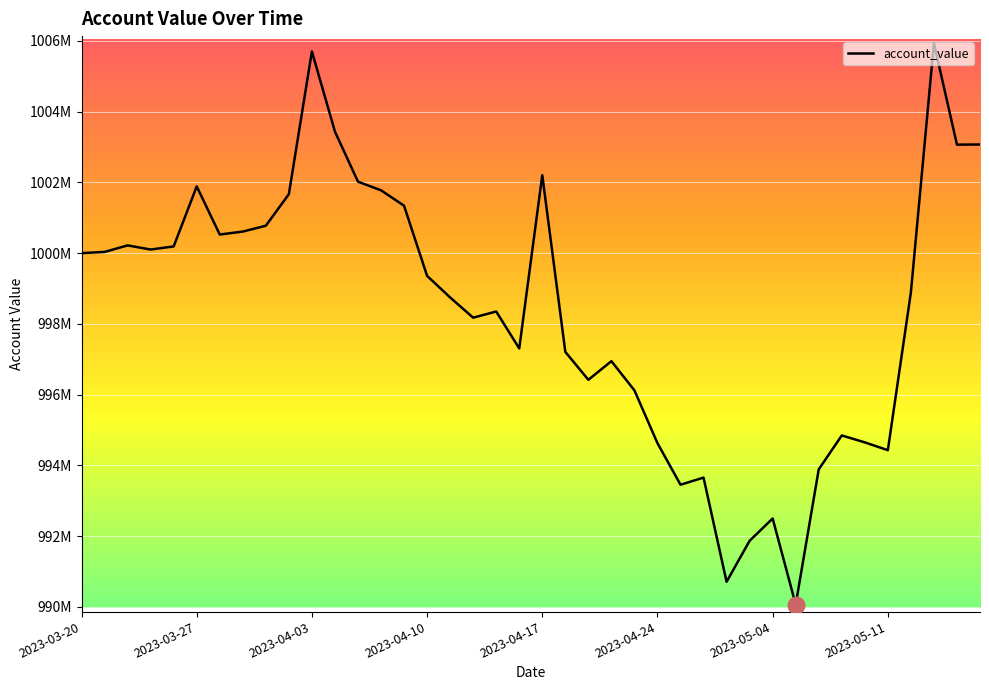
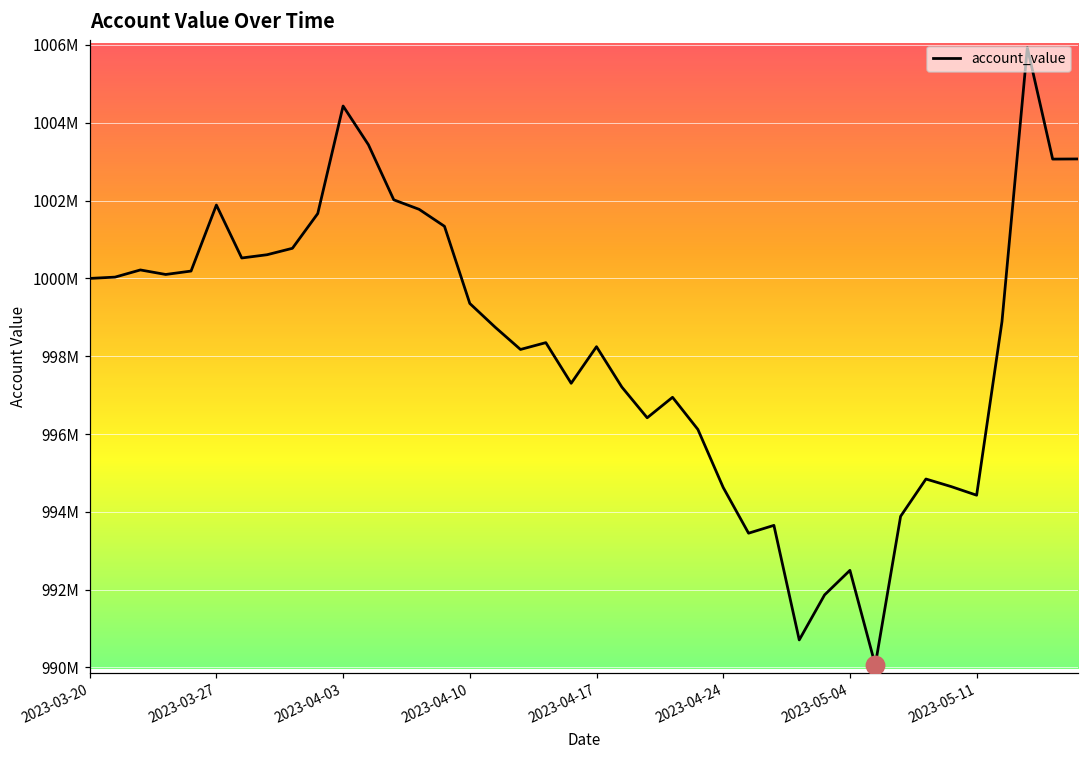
  {
    "account_value": {
      "2023-03-20": 1000000000,
      "2023-03-27": 1001900000,
-     "2023-04-03": 1005700000,
+     "2023-04-03": 1004400000,
      "2023-04-10": 999400000,
-     "2023-04-17": 1002200000,
+     "2023-04-17": 998200000,
      "2023-04-24": 994600000,
      "2023-05-04": 992500000,
      "2023-05-11": 994400000
    }
  }
